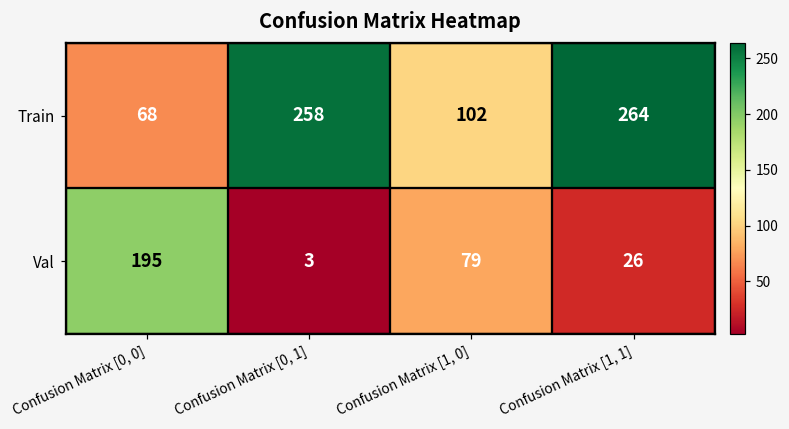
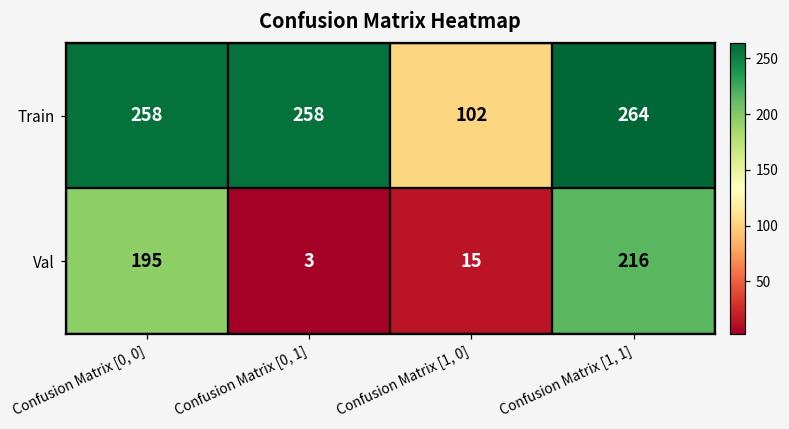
  {
    "Train": {
-     "Confusion Matrix [0, 0]": 68,
+     "Confusion Matrix [0, 0]": 258,
      "Confusion Matrix [0, 1]": 258,
      "Confusion Matrix [1, 0]": 102,
      "Confusion Matrix [1, 1]": 264
    },
    "Val": {
      "Confusion Matrix [0, 0]": 195,
      "Confusion Matrix [0, 1]": 3,
-     "Confusion Matrix [1, 0]": 79,
-     "Confusion Matrix [1, 1]": 26
+     "Confusion Matrix [1, 0]": 15,
+     "Confusion Matrix [1, 1]": 216
    }
  }
